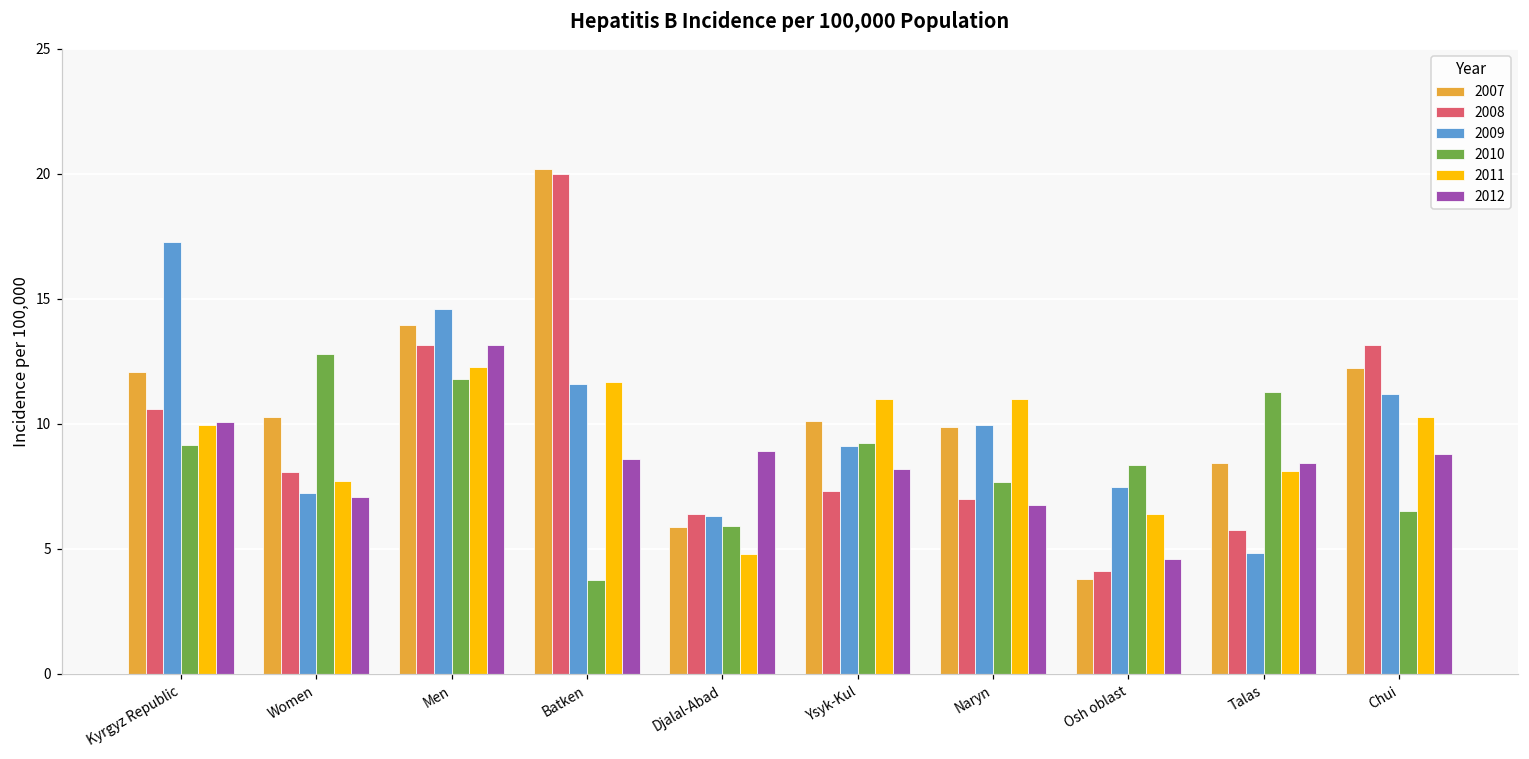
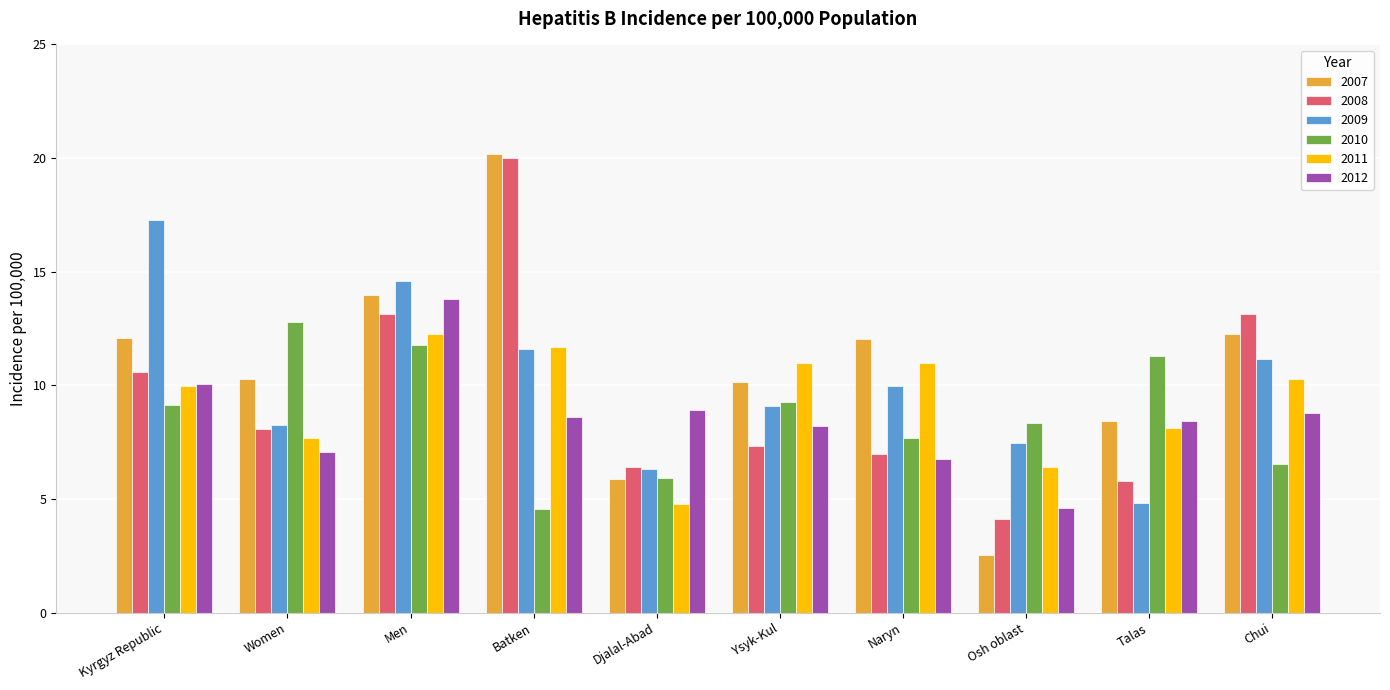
  {
    "2007": {
      "Kyrgyz Republic": 12.1,
      "Women": 10.3,
      "Men": 14.0,
      "Batken": 20.2,
      "Djalal-Abad": 5.9,
      "Ysyk-Kul": 10.1,
-     "Naryn": 9.9,
-     "Osh oblast": 3.8,
+     "Naryn": 12.1,
+     "Osh oblast": 2.6,
      "Talas": 8.4,
      "Chui": 12.3
    },
    "2008": {
      "Kyrgyz Republic": 10.6,
      "Women": 8.1,
      "Men": 13.1,
      "Batken": 20.0,
      "Djalal-Abad": 6.4,
      "Ysyk-Kul": 7.3,
      "Naryn": 7.0,
      "Osh oblast": 4.1,
      "Talas": 5.8,
      "Chui": 13.2
    },
    "2009": {
      "Kyrgyz Republic": 17.3,
-     "Women": 7.2,
+     "Women": 8.2,
      "Men": 14.6,
      "Batken": 11.6,
      "Djalal-Abad": 6.3,
      "Ysyk-Kul": 9.1,
      "Naryn": 10.0,
      "Osh oblast": 7.5,
      "Talas": 4.8,
      "Chui": 11.2
    },
    "2010": {
      "Kyrgyz Republic": 9.2,
      "Women": 12.8,
      "Men": 11.8,
-     "Batken": 3.8,
+     "Batken": 4.6,
      "Djalal-Abad": 5.9,
      "Ysyk-Kul": 9.3,
      "Naryn": 7.7,
      "Osh oblast": 8.4,
      "Talas": 11.3,
      "Chui": 6.5
    },
    "2011": {
      "Kyrgyz Republic": 10.0,
      "Women": 7.7,
      "Men": 12.3,
      "Batken": 11.7,
      "Djalal-Abad": 4.8,
      "Ysyk-Kul": 11.0,
      "Naryn": 11.0,
      "Osh oblast": 6.4,
      "Talas": 8.1,
      "Chui": 10.3
    },
    "2012": {
      "Kyrgyz Republic": 10.1,
      "Women": 7.1,
-     "Men": 13.1,
+     "Men": 13.8,
      "Batken": 8.6,
      "Djalal-Abad": 8.9,
      "Ysyk-Kul": 8.2,
      "Naryn": 6.8,
      "Osh oblast": 4.6,
      "Talas": 8.4,
      "Chui": 8.8
    }
  }
